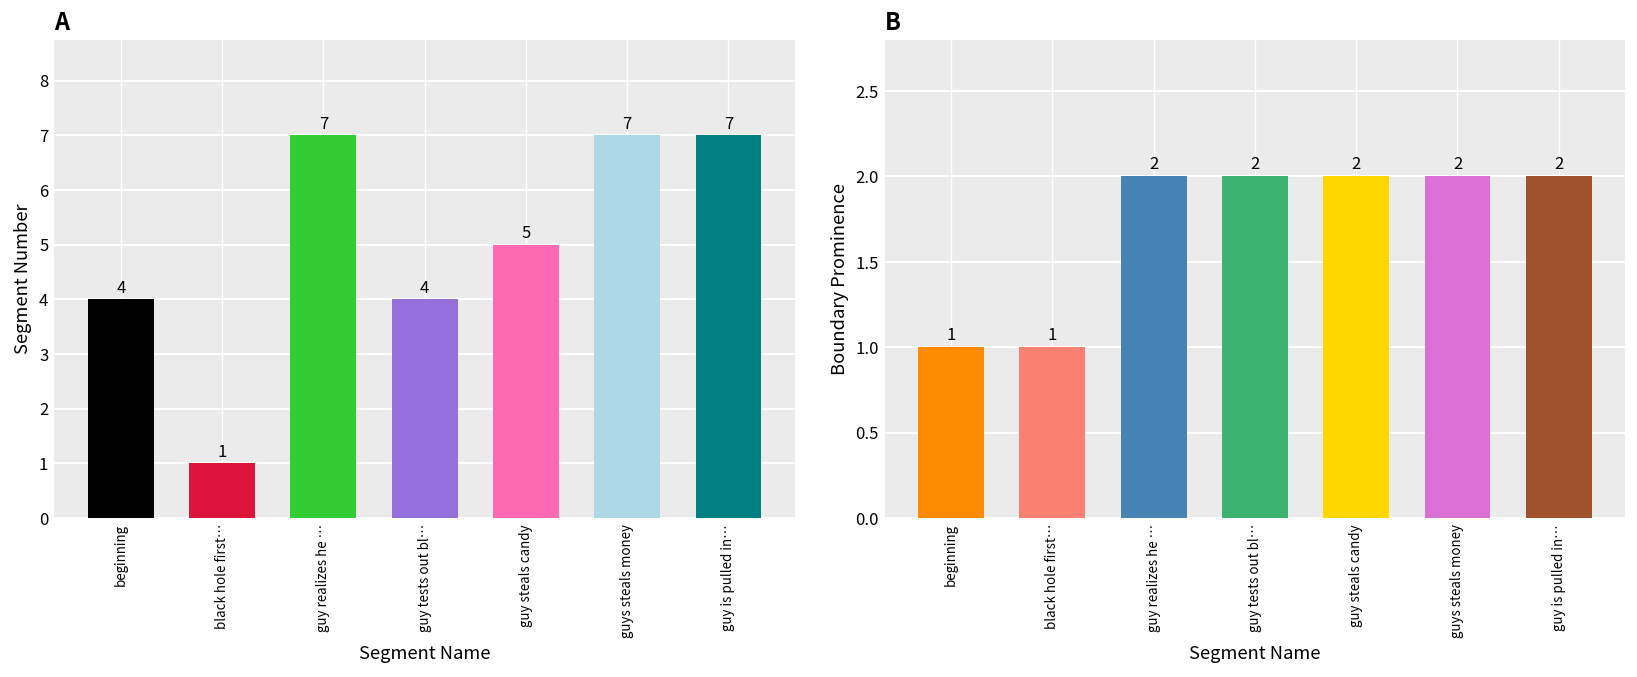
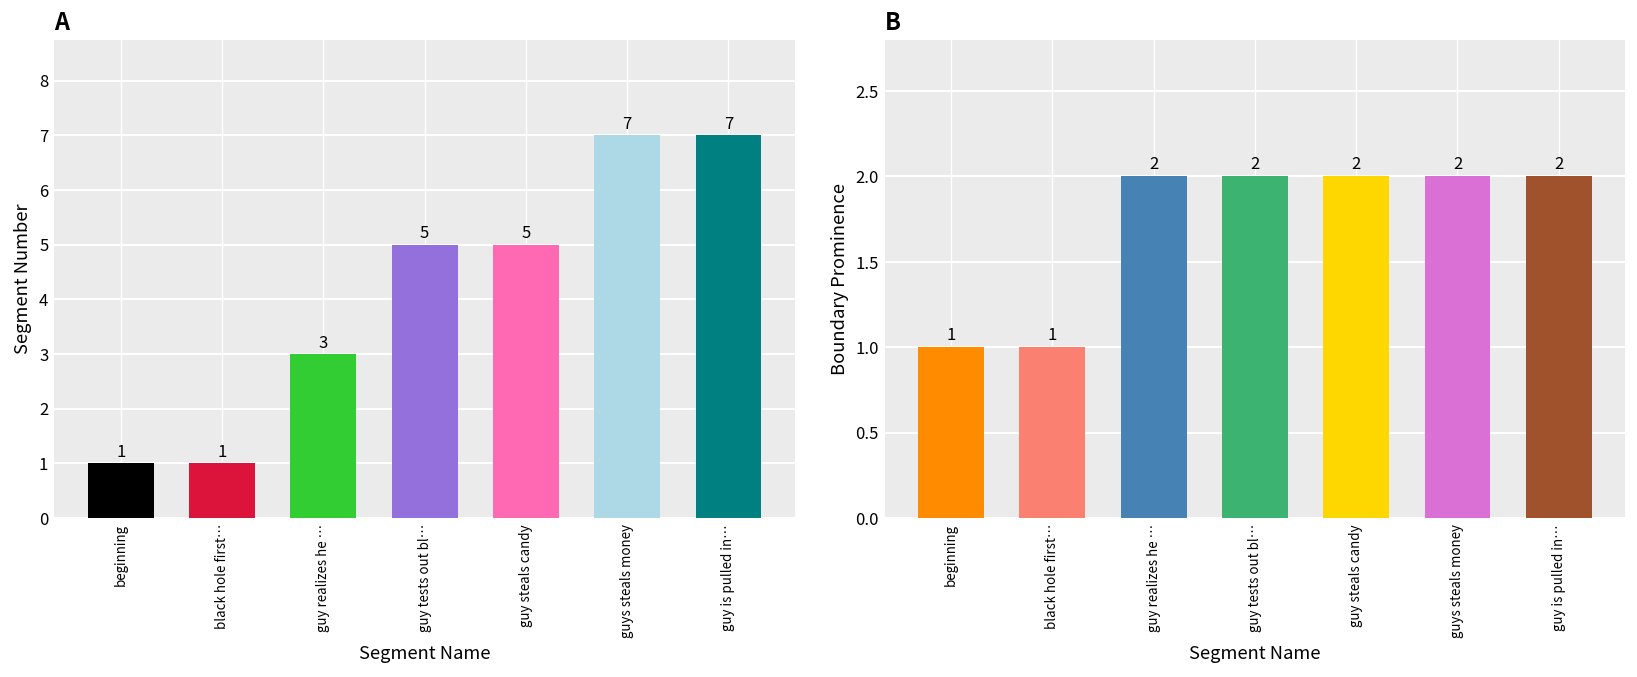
  {
    "A": {
-     "beginning": 4,
+     "beginning": 1,
      "black hole first…": 1,
-     "guy realizes he …": 7,
-     "guy tests out bl…": 4,
+     "guy realizes he …": 3,
+     "guy tests out bl…": 5,
      "guy steals candy": 5,
      "guys steals money": 7,
      "guy is pulled in…": 7
    },
    "B": {
      "beginning": 1,
      "black hole first…": 1,
      "guy realizes he …": 2,
      "guy tests out bl…": 2,
      "guy steals candy": 2,
      "guys steals money": 2,
      "guy is pulled in…": 2
    }
  }
